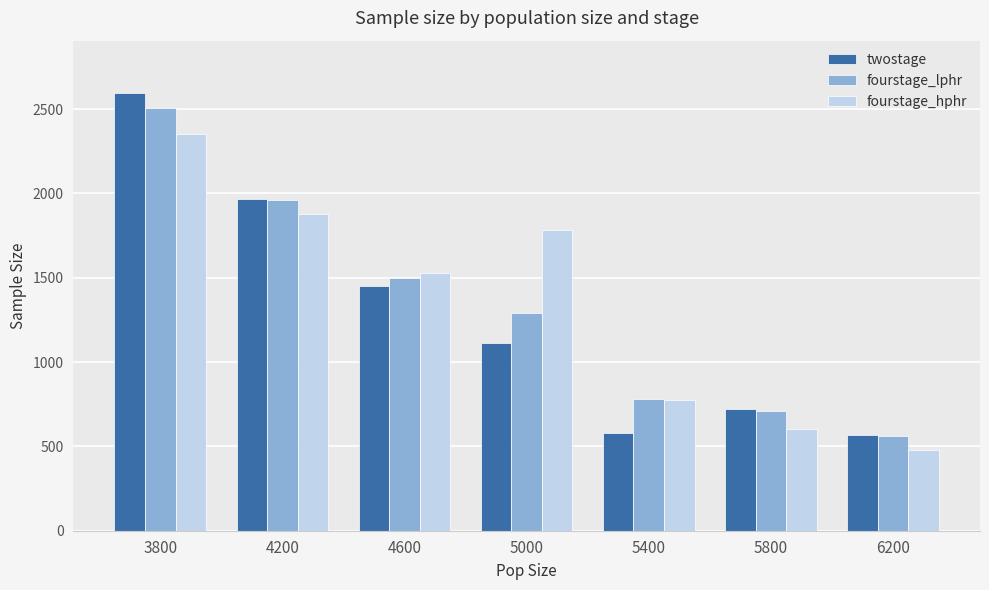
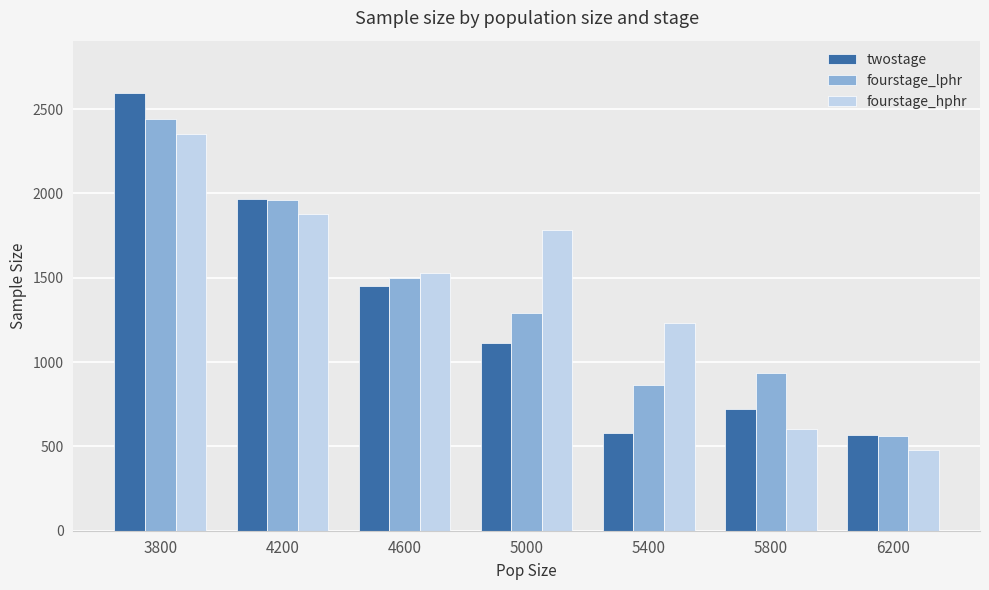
  {
    "twostage": {
      "3800": 2600,
      "4200": 1970,
      "4600": 1450,
      "5000": 1120,
      "5400": 580,
      "5800": 720,
      "6200": 570
    },
    "fourstage_lphr": {
-     "3800": 2510,
+     "3800": 2440,
      "4200": 1960,
      "4600": 1500,
      "5000": 1290,
-     "5400": 780,
-     "5800": 710,
+     "5400": 870,
+     "5800": 940,
      "6200": 560
    },
    "fourstage_hphr": {
      "3800": 2350,
      "4200": 1880,
      "4600": 1530,
      "5000": 1790,
-     "5400": 770,
+     "5400": 1230,
      "5800": 610,
      "6200": 480
    }
  }
